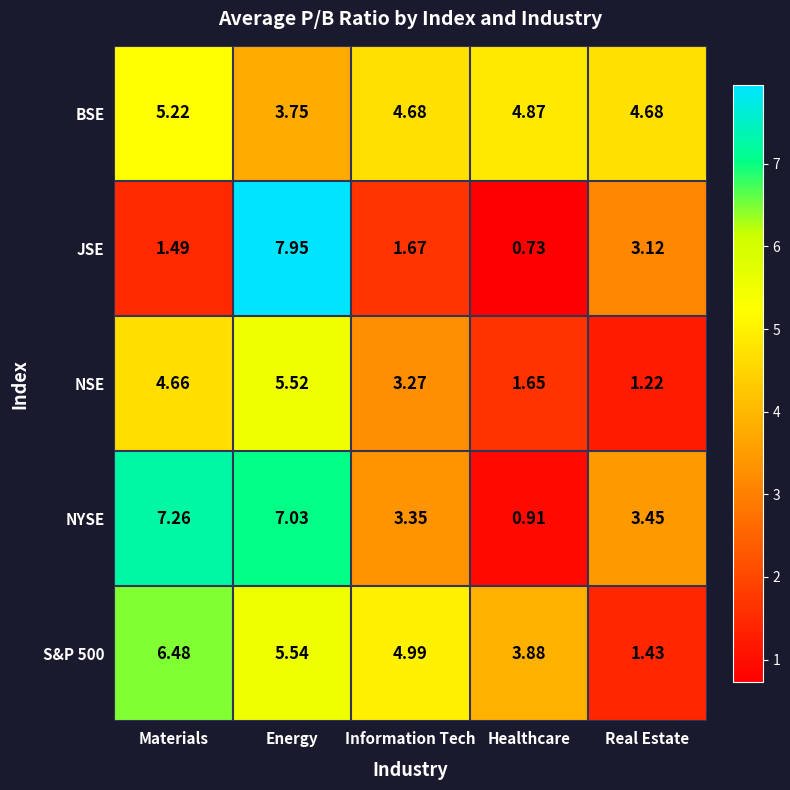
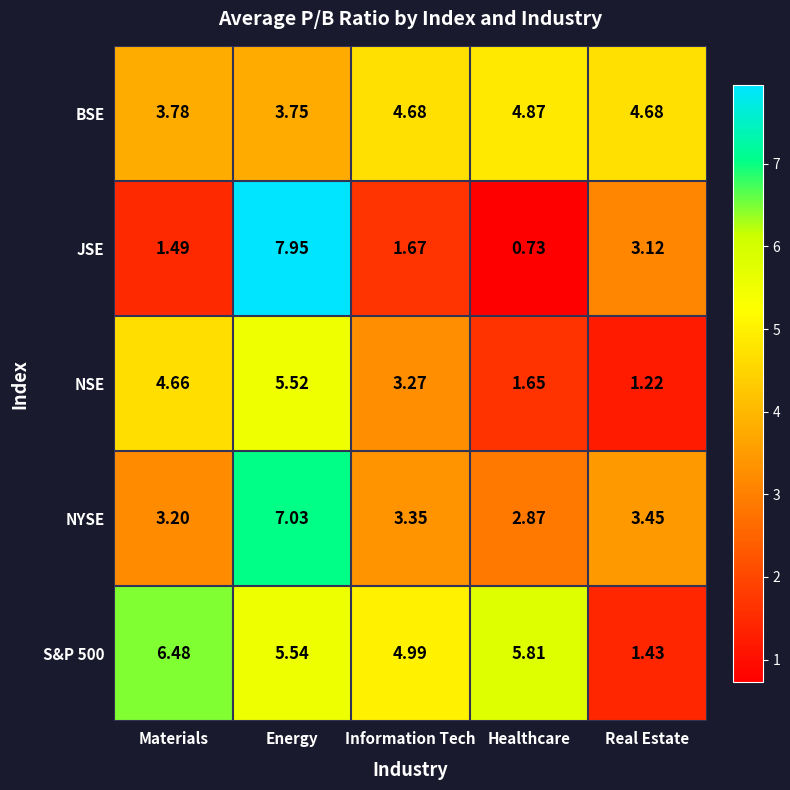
  {
    "BSE": {
-     "Materials": 5.22,
+     "Materials": 3.78,
      "Energy": 3.75,
      "Information Tech": 4.68,
      "Healthcare": 4.87,
      "Real Estate": 4.68
    },
    "JSE": {
      "Materials": 1.49,
      "Energy": 7.95,
      "Information Tech": 1.67,
      "Healthcare": 0.73,
      "Real Estate": 3.12
    },
    "NSE": {
      "Materials": 4.66,
      "Energy": 5.52,
      "Information Tech": 3.27,
      "Healthcare": 1.65,
      "Real Estate": 1.22
    },
    "NYSE": {
-     "Materials": 7.26,
+     "Materials": 3.20,
      "Energy": 7.03,
      "Information Tech": 3.35,
-     "Healthcare": 0.91,
+     "Healthcare": 2.87,
      "Real Estate": 3.45
    },
    "S&P 500": {
      "Materials": 6.48,
      "Energy": 5.54,
      "Information Tech": 4.99,
-     "Healthcare": 3.88,
+     "Healthcare": 5.81,
      "Real Estate": 1.43
    }
  }
